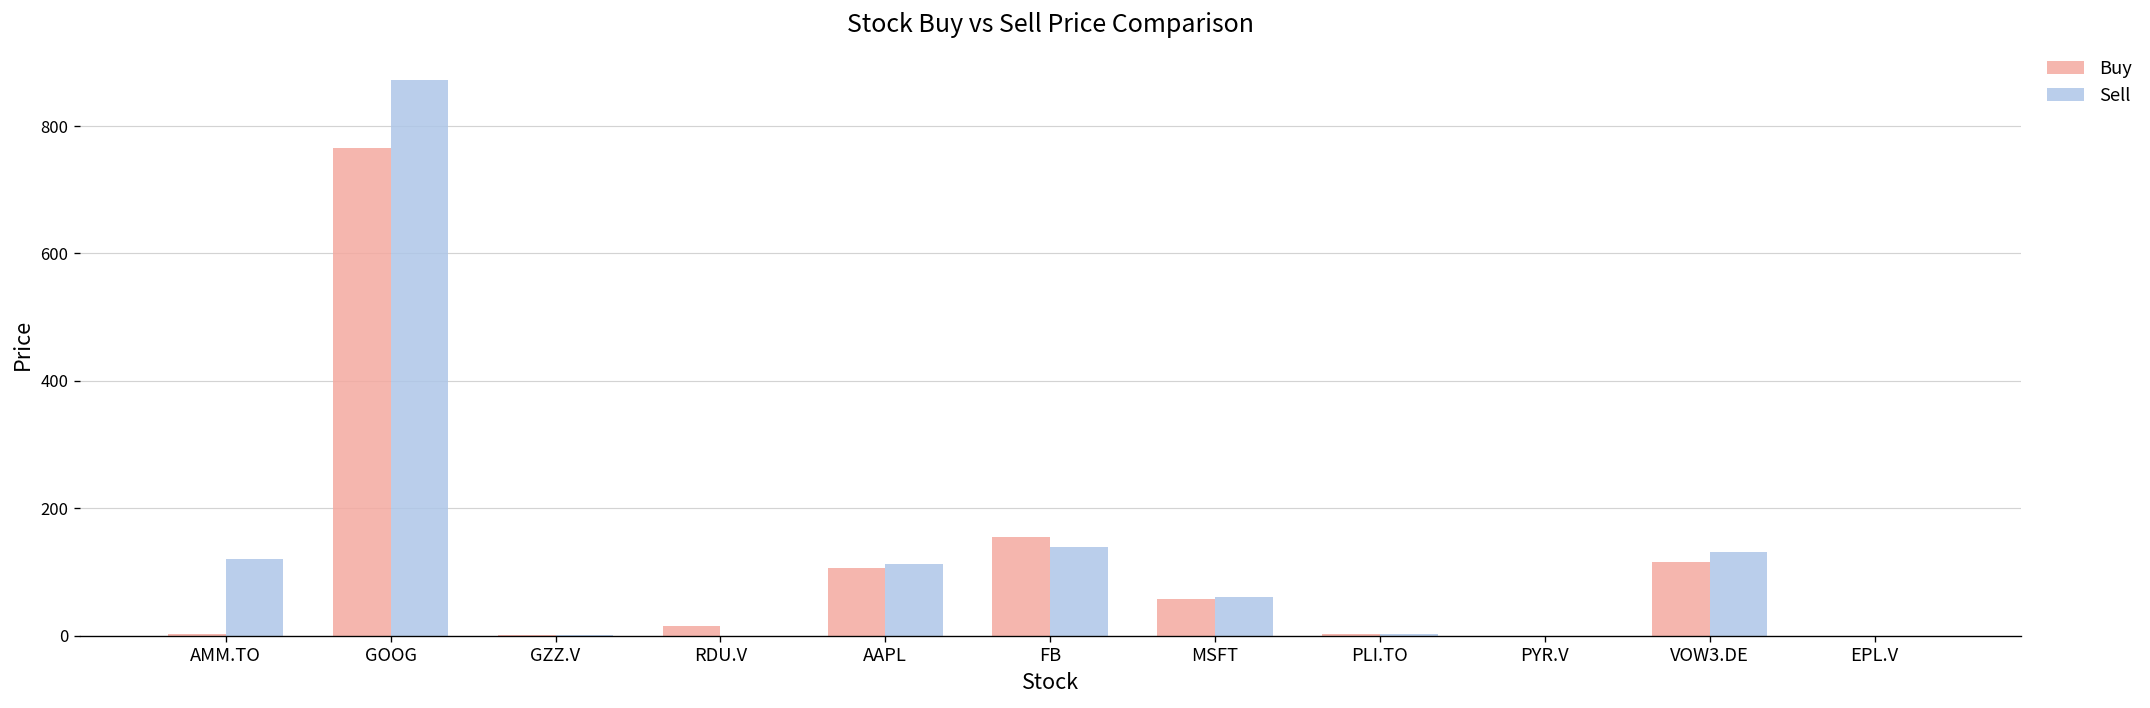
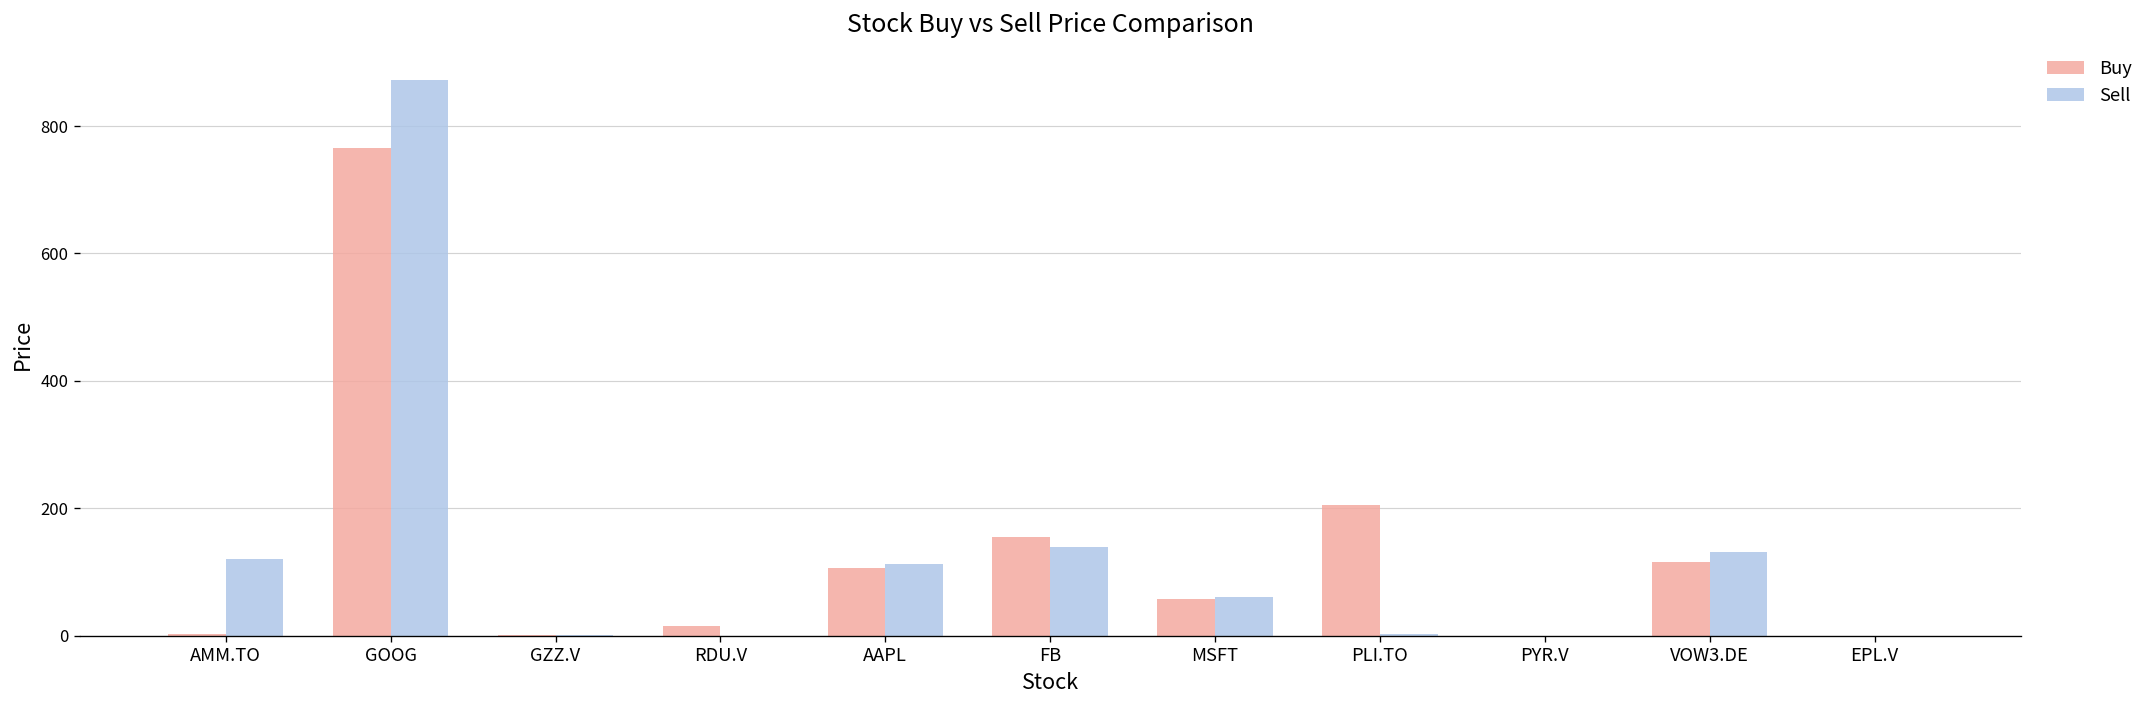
  {
    "Buy": {
      "GOOG": 770,
      "RDU.V": 20,
      "AAPL": 110,
      "FB": 150,
      "MSFT": 60,
-     "PLI.TO": 0,
+     "PLI.TO": 210,
      "VOW3.DE": 120
    },
    "Sell": {
      "AMM.TO": 120,
      "GOOG": 870,
      "AAPL": 110,
      "FB": 140,
      "MSFT": 60,
      "VOW3.DE": 130
    }
  }
